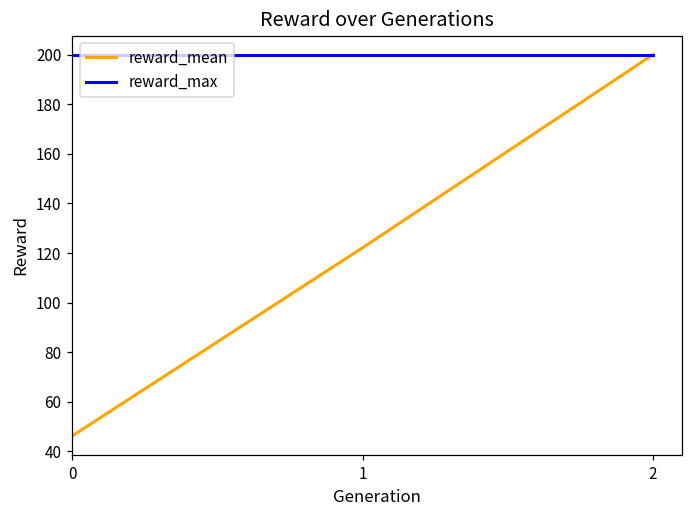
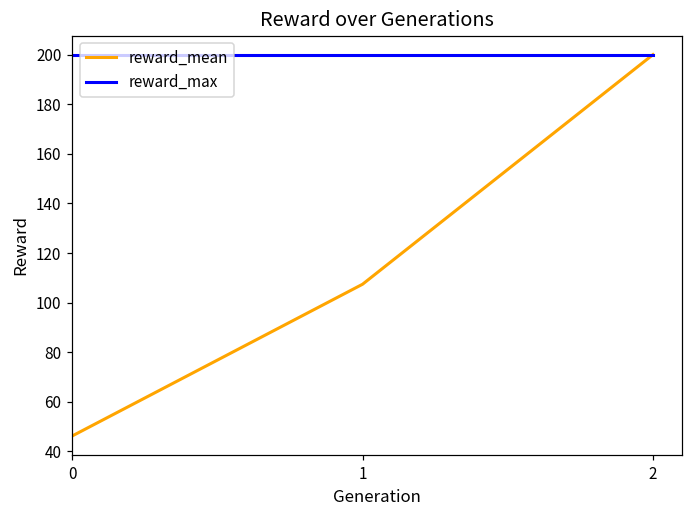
  {
    "reward_mean": {
      "0": 46,
-     "1": 122
+     "1": 107
    },
    "reward_max": {
      "0": 200,
      "1": 200
    }
  }
